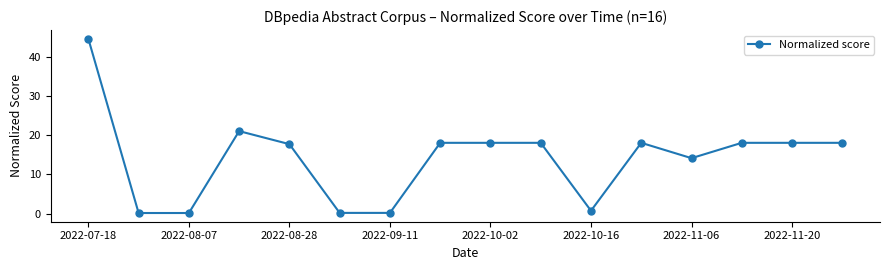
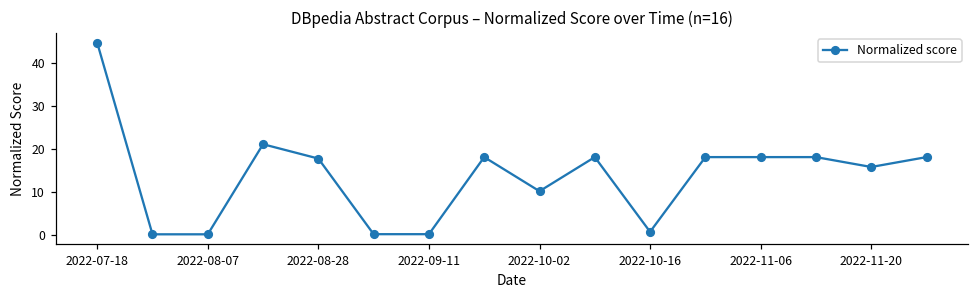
  {
    "2022-07-18": 45,
    "2022-08-07": 0,
    "2022-08-28": 18,
    "2022-09-11": 0,
-   "2022-10-02": 18,
+   "2022-10-02": 10,
    "2022-10-16": 1,
-   "2022-11-06": 14,
-   "2022-11-20": 18
+   "2022-11-06": 18,
+   "2022-11-20": 16
  }
